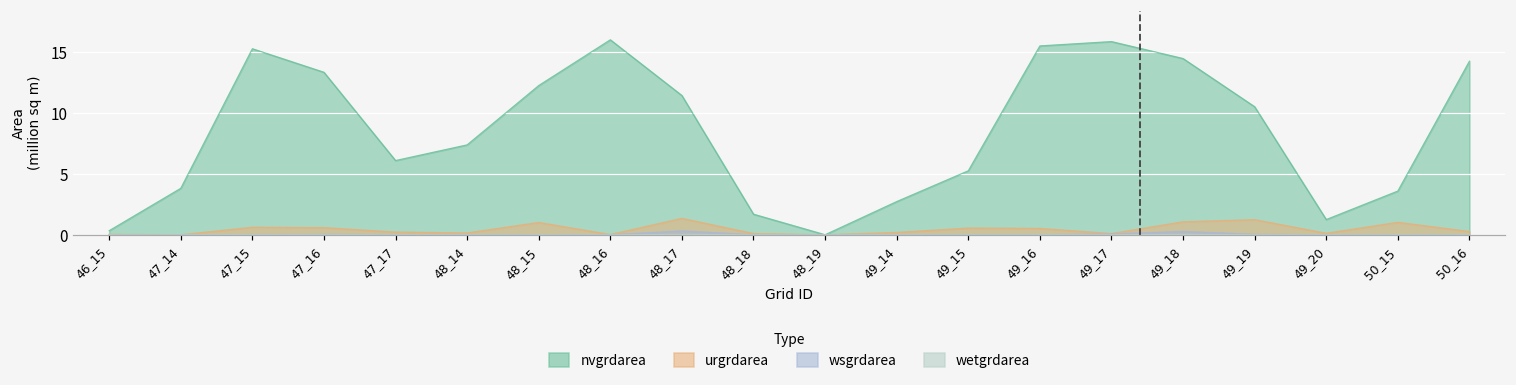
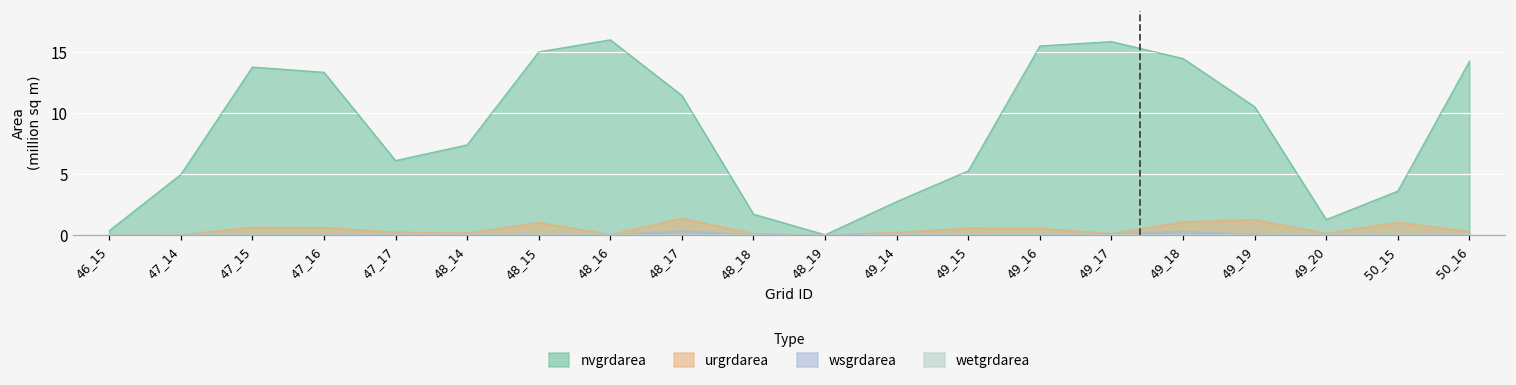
  {
    "nvgrdarea": {
      "46_15": 0.3,
-     "47_14": 3.8,
-     "47_15": 15.2,
+     "47_14": 4.9,
+     "47_15": 13.7,
      "47_16": 13.3,
      "47_17": 6.1,
      "48_14": 7.4,
-     "48_15": 12.2,
+     "48_15": 15.0,
      "48_16": 16.0,
      "48_17": 11.4,
      "48_18": 1.7,
      "49_14": 2.7,
      "49_15": 5.2,
      "49_16": 15.5,
      "49_17": 15.8,
      "49_18": 14.4,
      "49_19": 10.5,
      "49_20": 1.2,
      "50_15": 3.6,
      "50_16": 14.2
    },
    "urgrdarea": {
      "47_15": 0.6,
      "47_16": 0.6,
      "48_15": 1.0,
      "48_17": 1.3,
      "49_15": 0.6,
      "49_16": 0.5,
      "49_18": 1.1,
      "49_19": 1.2,
      "50_15": 1.0,
      "50_16": 0.3
    }
  }
